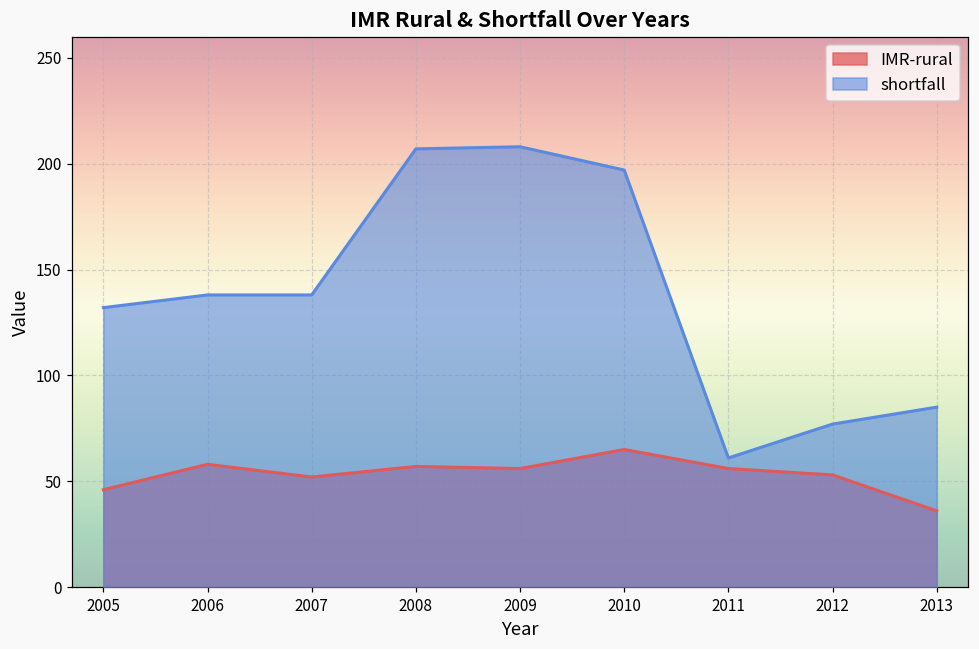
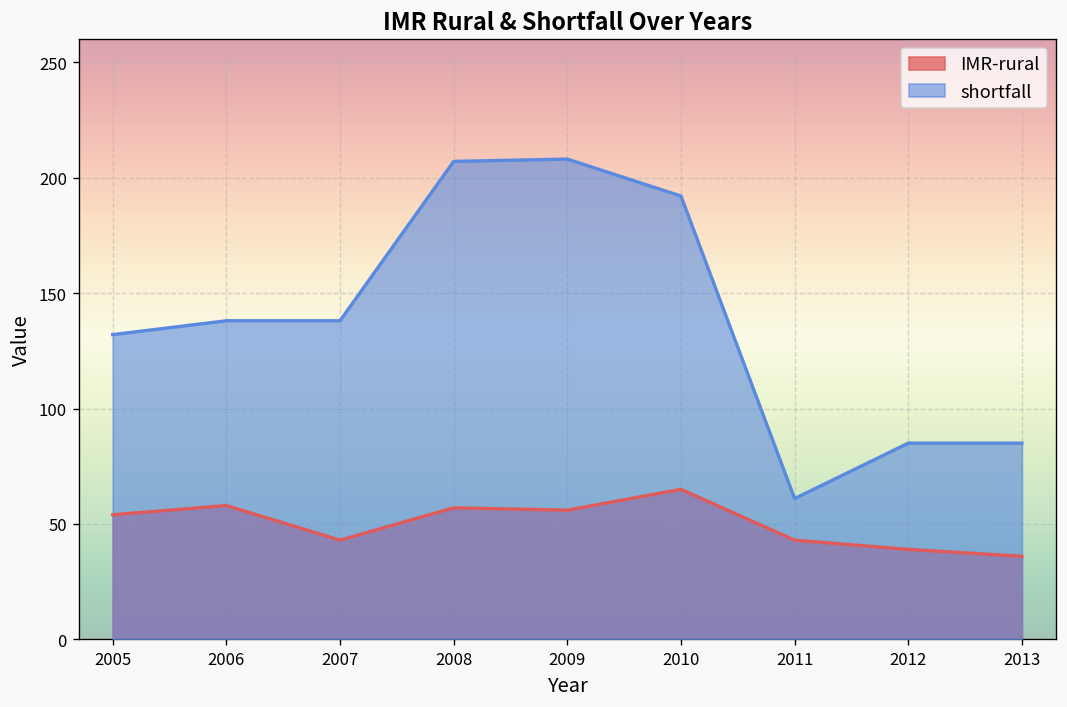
  {
    "IMR-rural": {
-     "2005": 46,
+     "2005": 54,
      "2006": 58,
-     "2007": 52,
+     "2007": 43,
      "2008": 57,
      "2009": 56,
      "2010": 65,
-     "2011": 56,
-     "2012": 53,
+     "2011": 43,
+     "2012": 39,
      "2013": 36
    },
    "shortfall": {
      "2005": 132,
      "2006": 138,
      "2007": 138,
      "2008": 207,
      "2009": 208,
-     "2010": 197,
+     "2010": 192,
      "2011": 61,
-     "2012": 77,
+     "2012": 85,
      "2013": 85
    }
  }
